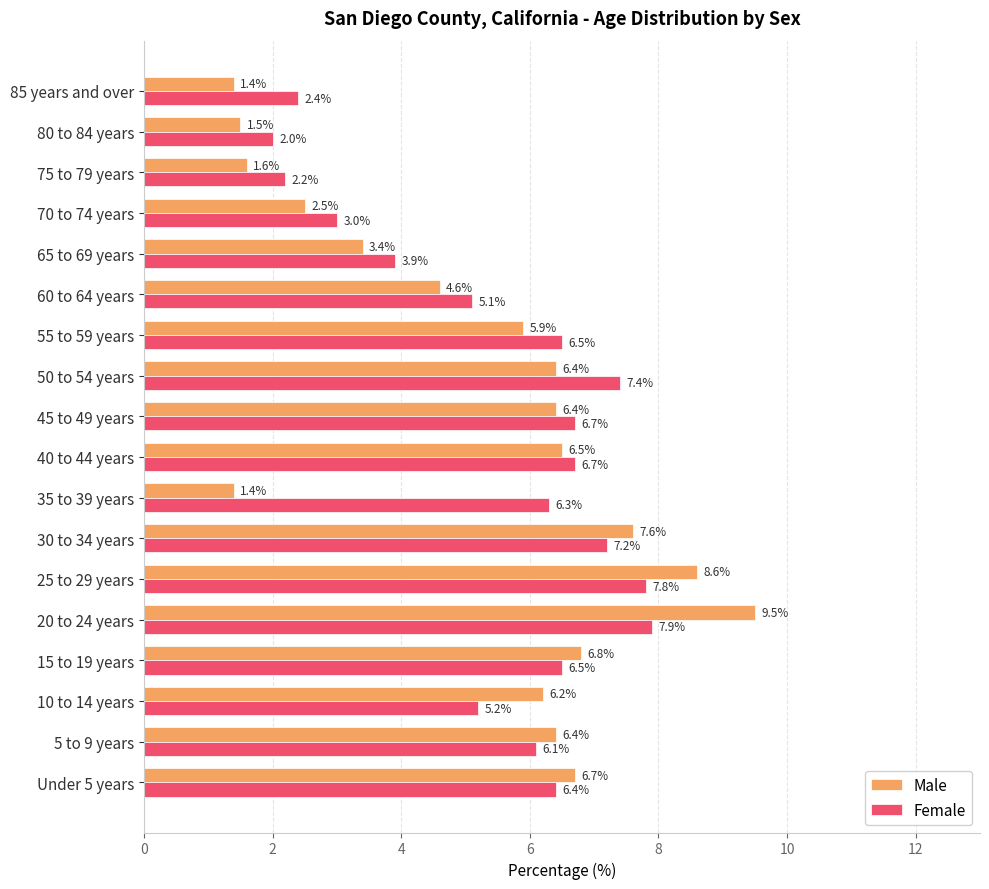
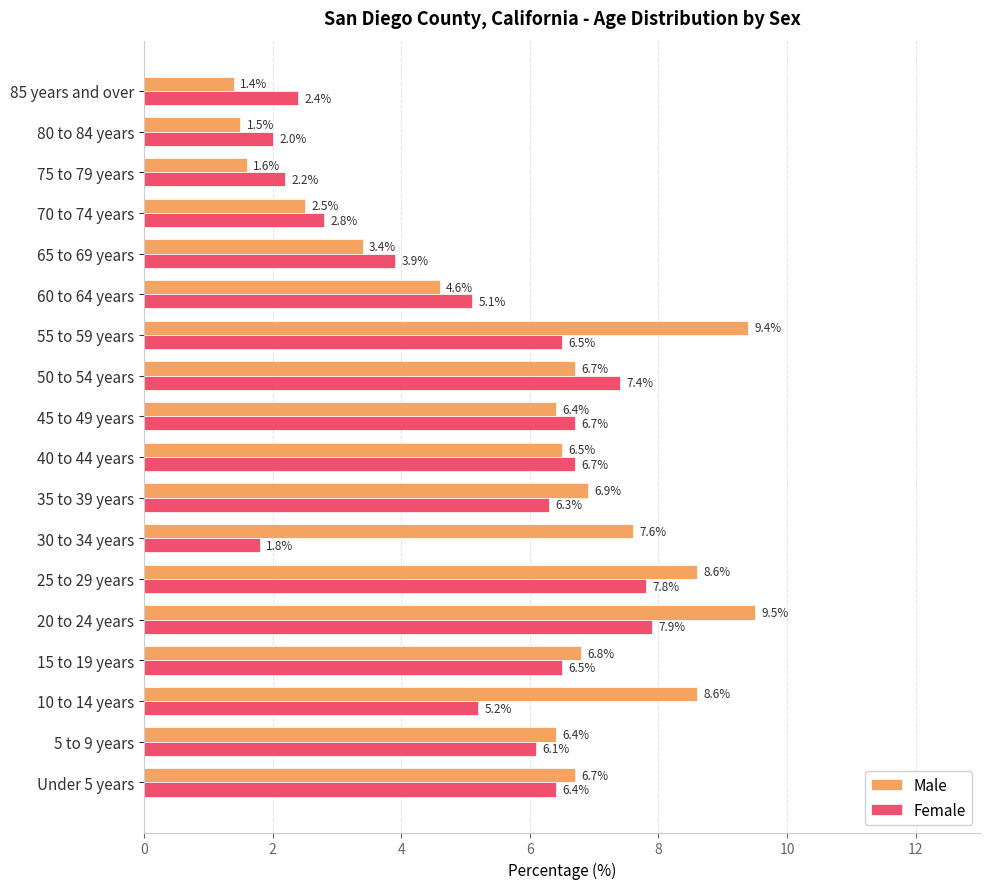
  {
    "Male": {
      "85 years and over": "1.4%",
      "80 to 84 years": "1.5%",
      "75 to 79 years": "1.6%",
      "70 to 74 years": "2.5%",
      "65 to 69 years": "3.4%",
      "60 to 64 years": "4.6%",
-     "55 to 59 years": "5.9%",
-     "50 to 54 years": "6.4%",
+     "55 to 59 years": "9.4%",
+     "50 to 54 years": "6.7%",
      "45 to 49 years": "6.4%",
      "40 to 44 years": "6.5%",
-     "35 to 39 years": "1.4%",
+     "35 to 39 years": "6.9%",
      "30 to 34 years": "7.6%",
      "25 to 29 years": "8.6%",
      "20 to 24 years": "9.5%",
      "15 to 19 years": "6.8%",
-     "10 to 14 years": "6.2%",
+     "10 to 14 years": "8.6%",
      "5 to 9 years": "6.4%",
      "Under 5 years": "6.7%"
    },
    "Female": {
      "85 years and over": "2.4%",
      "80 to 84 years": "2.0%",
      "75 to 79 years": "2.2%",
-     "70 to 74 years": "3.0%",
+     "70 to 74 years": "2.8%",
      "65 to 69 years": "3.9%",
      "60 to 64 years": "5.1%",
      "55 to 59 years": "6.5%",
      "50 to 54 years": "7.4%",
      "45 to 49 years": "6.7%",
      "40 to 44 years": "6.7%",
      "35 to 39 years": "6.3%",
-     "30 to 34 years": "7.2%",
+     "30 to 34 years": "1.8%",
      "25 to 29 years": "7.8%",
      "20 to 24 years": "7.9%",
      "15 to 19 years": "6.5%",
      "10 to 14 years": "5.2%",
      "5 to 9 years": "6.1%",
      "Under 5 years": "6.4%"
    }
  }
